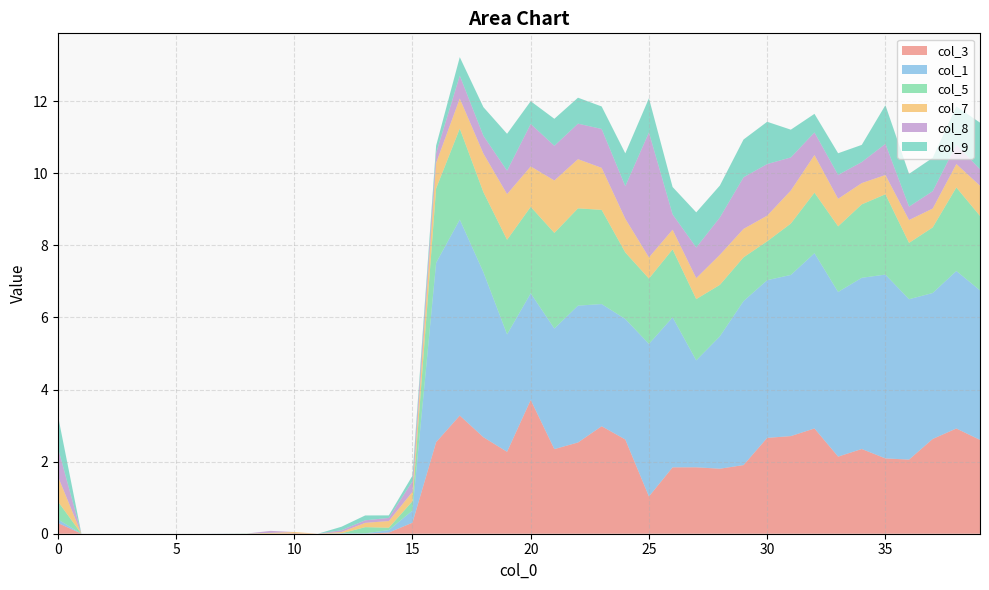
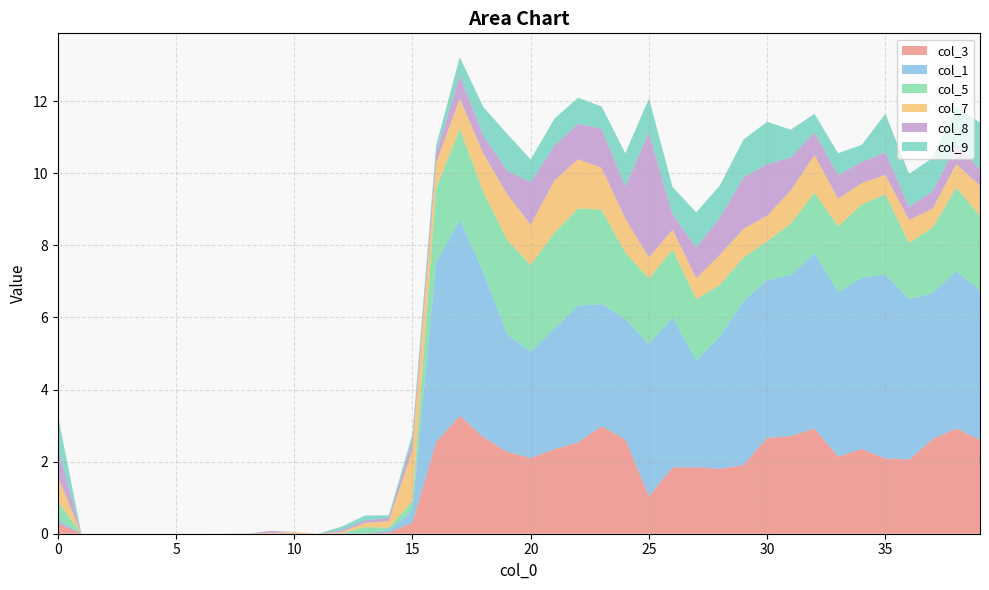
  {
    "col_3": {
      "0": 0.3,
      "15": 0.3,
-     "20": 3.7,
+     "20": 2.1,
      "25": 1.0,
      "30": 2.7,
      "35": 2.1
    },
    "col_7": {
      "0": 0.7,
-     "15": 0.3,
+     "15": 1.4,
      "20": 1.1,
      "25": 0.6,
      "30": 0.7,
      "35": 0.5
    },
    "col_8": {
      "0": 0.8,
      "15": 0.3,
      "20": 1.2,
      "25": 3.5,
      "30": 1.4,
-     "35": 0.9
+     "35": 0.6
    }
  }
